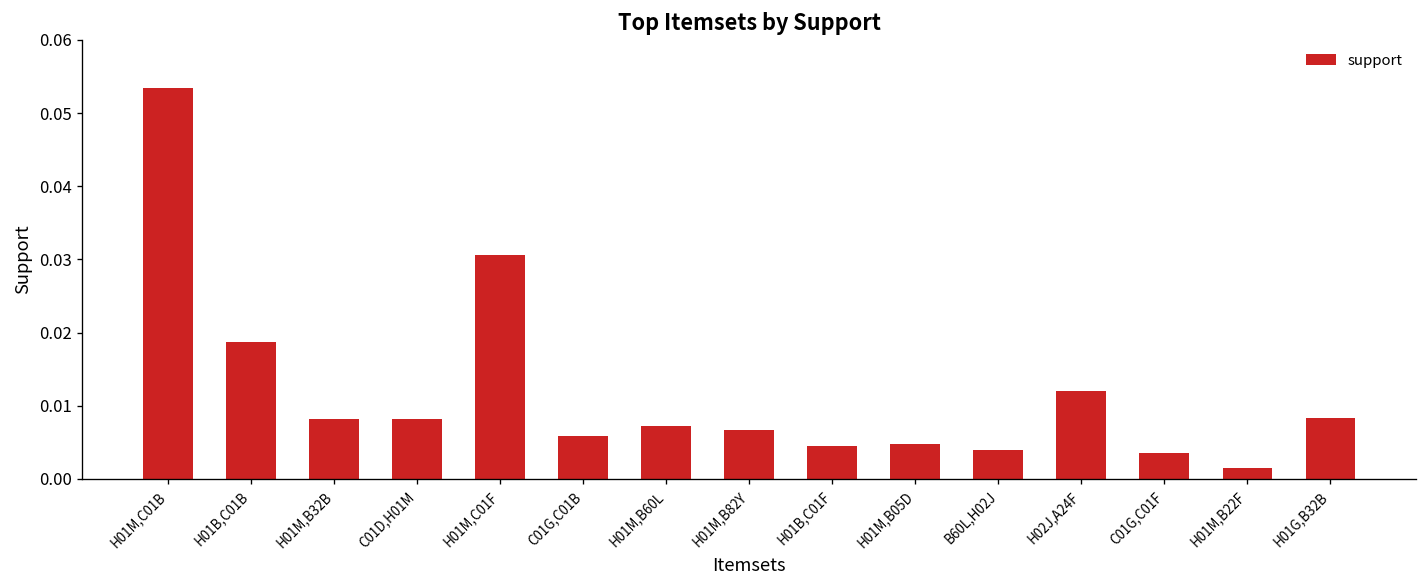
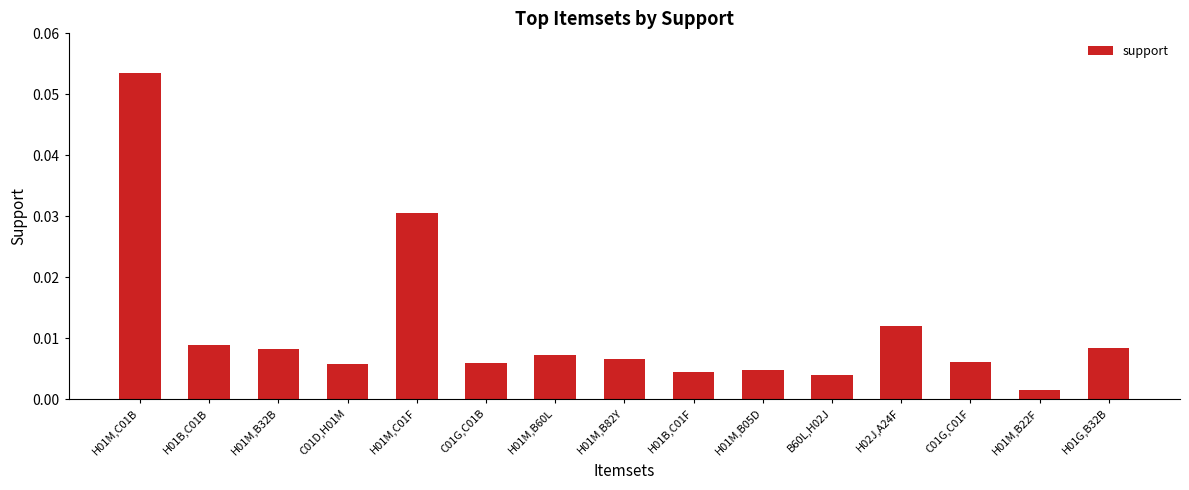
  {
    "H01M,C01B": 0.053,
-   "H01B,C01B": 0.019,
+   "H01B,C01B": 0.009,
    "H01M,B32B": 0.008,
-   "C01D,H01M": 0.008,
+   "C01D,H01M": 0.006,
    "H01M,C01F": 0.031,
    "C01G,C01B": 0.006,
    "H01M,B60L": 0.007,
    "H01M,B82Y": 0.007,
    "H01B,C01F": 0.004,
    "H01M,B05D": 0.005,
    "B60L,H02J": 0.004,
    "H02J,A24F": 0.012,
-   "C01G,C01F": 0.004,
+   "C01G,C01F": 0.006,
    "H01M,B22F": 0.001,
    "H01G,B32B": 0.008
  }
